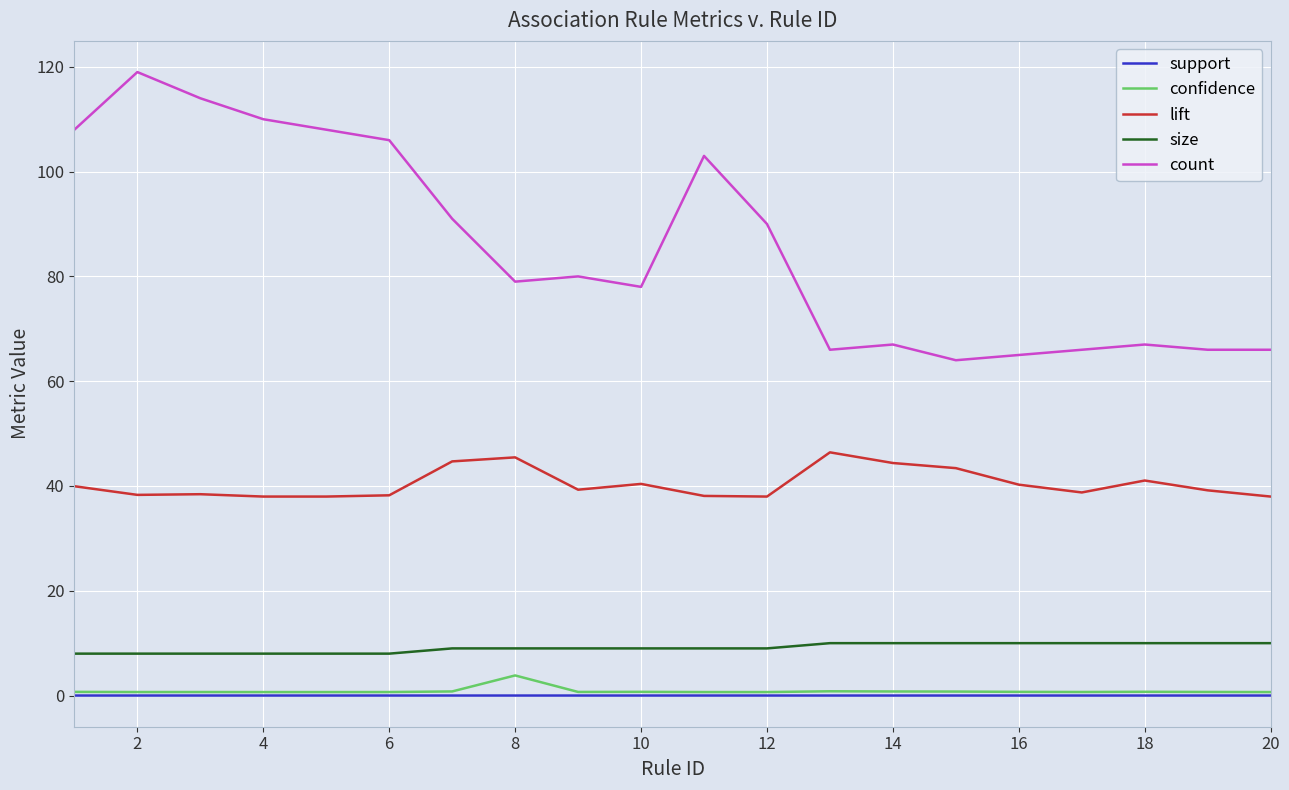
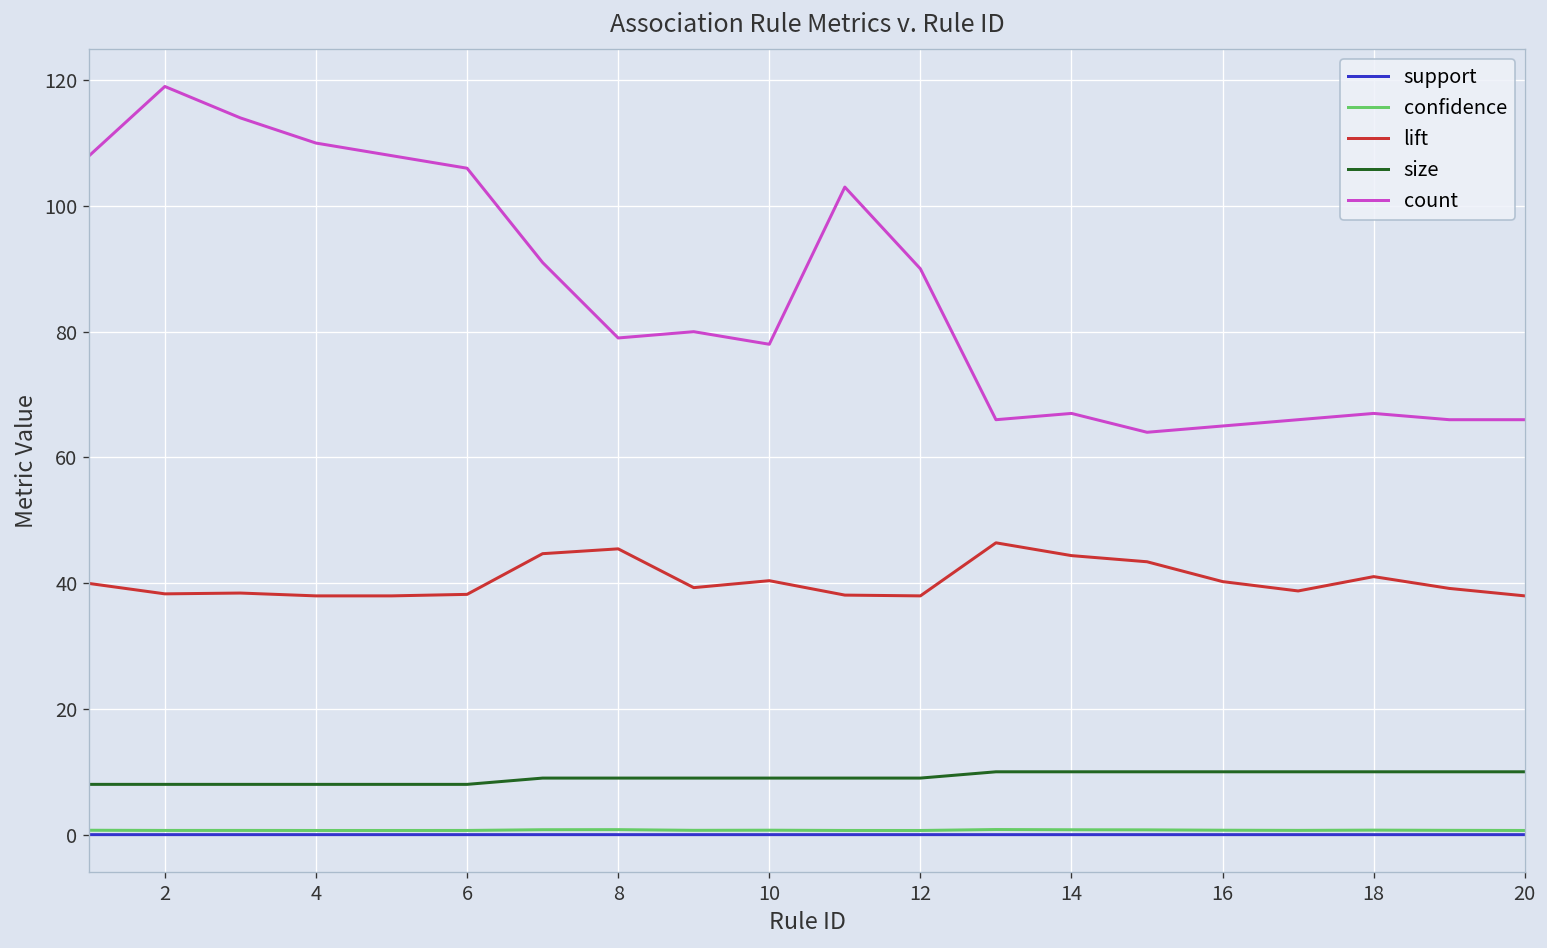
  {
    "support": {
      "2": 0,
      "4": 0,
      "6": 0,
      "8": 0,
      "10": 0,
      "12": 0,
      "14": 0,
      "16": 0,
      "18": 0,
      "20": 0
    },
    "confidence": {
      "2": 1,
      "4": 1,
      "6": 1,
-     "8": 4,
+     "8": 1,
      "10": 1,
      "12": 1,
      "14": 1,
      "16": 1,
      "18": 1,
      "20": 1
    },
    "lift": {
      "2": 38,
      "4": 38,
      "6": 38,
      "8": 45,
      "10": 40,
      "12": 38,
      "14": 44,
      "16": 40,
      "18": 41,
      "20": 38
    },
    "size": {
      "2": 8,
      "4": 8,
      "6": 8,
      "8": 9,
      "10": 9,
      "12": 9,
      "14": 10,
      "16": 10,
      "18": 10,
      "20": 10
    },
    "count": {
      "2": 119,
      "4": 110,
      "6": 106,
      "8": 79,
      "10": 78,
      "12": 90,
      "14": 67,
      "16": 65,
      "18": 67,
      "20": 66
    }
  }
